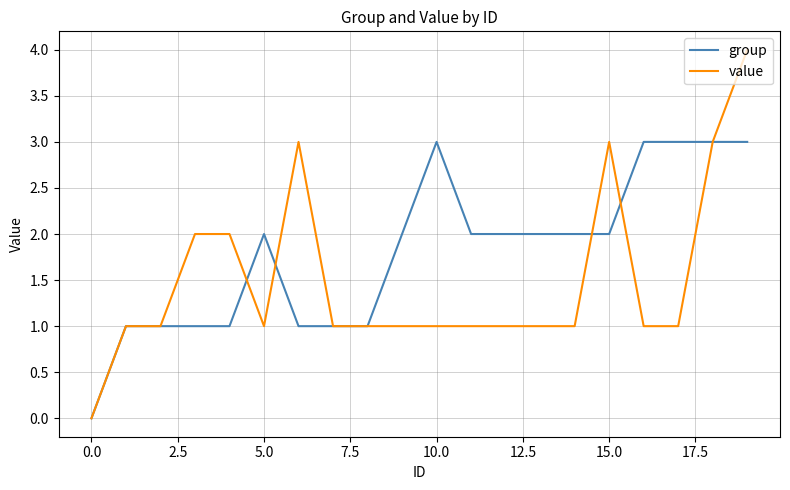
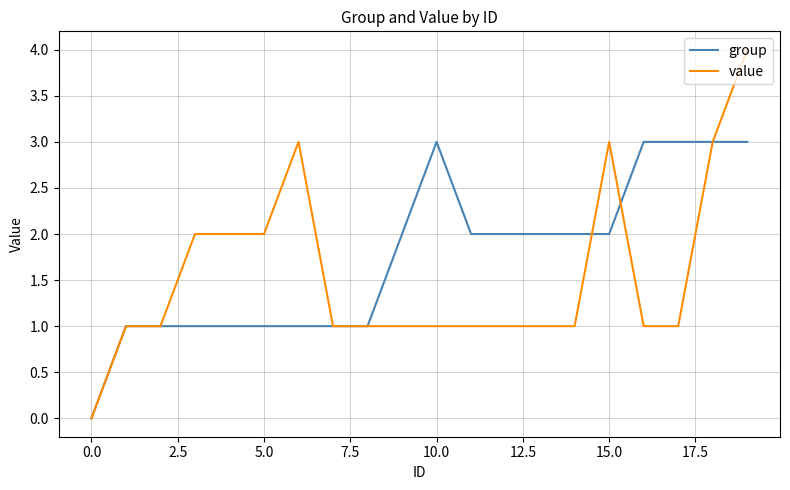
  {
    "group": {
-     "5.0": 2,
+     "5.0": 1,
      "10.0": 3,
      "15.0": 2
    },
    "value": {
-     "5.0": 1,
+     "5.0": 2,
      "10.0": 1,
      "15.0": 3
    }
  }
